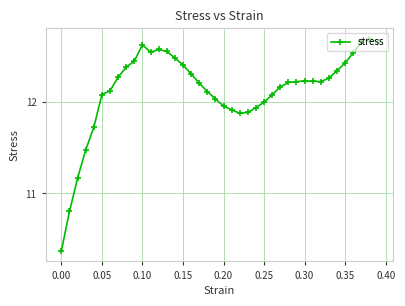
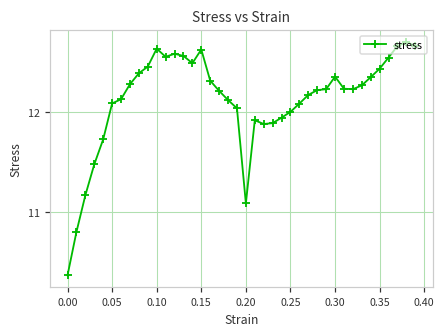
  {
    "0.00": 10.4,
    "0.05": 12.1,
    "0.10": 12.6,
-   "0.15": 12.4,
-   "0.20": 12.0,
+   "0.15": 12.6,
+   "0.20": 11.1,
    "0.25": 12.0,
-   "0.30": 12.2,
+   "0.30": 12.4,
    "0.35": 12.4
  }
